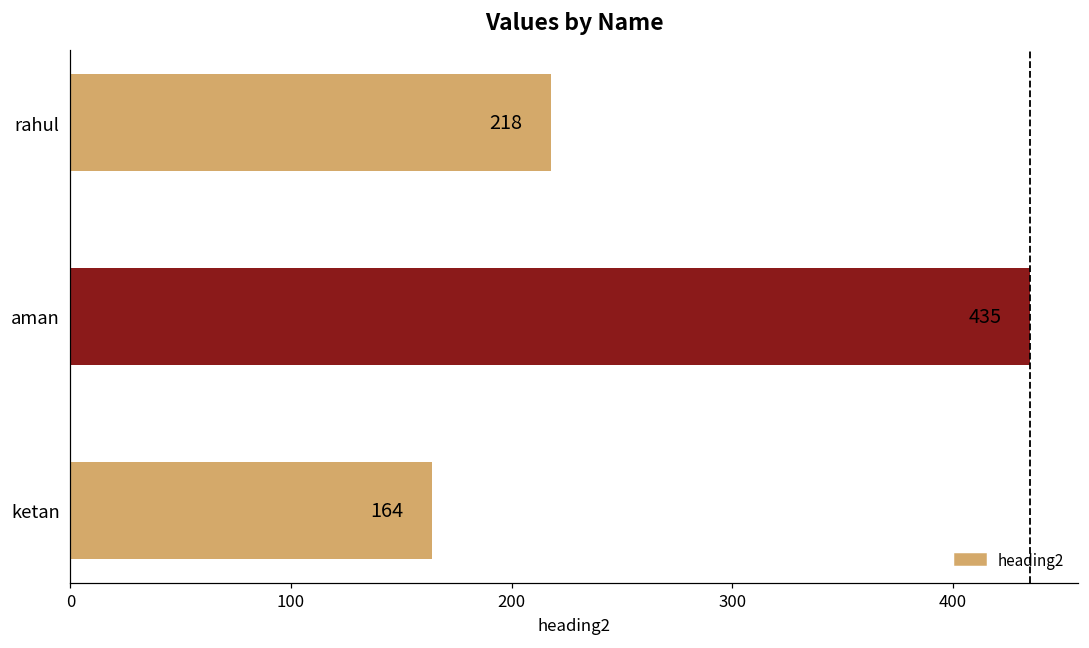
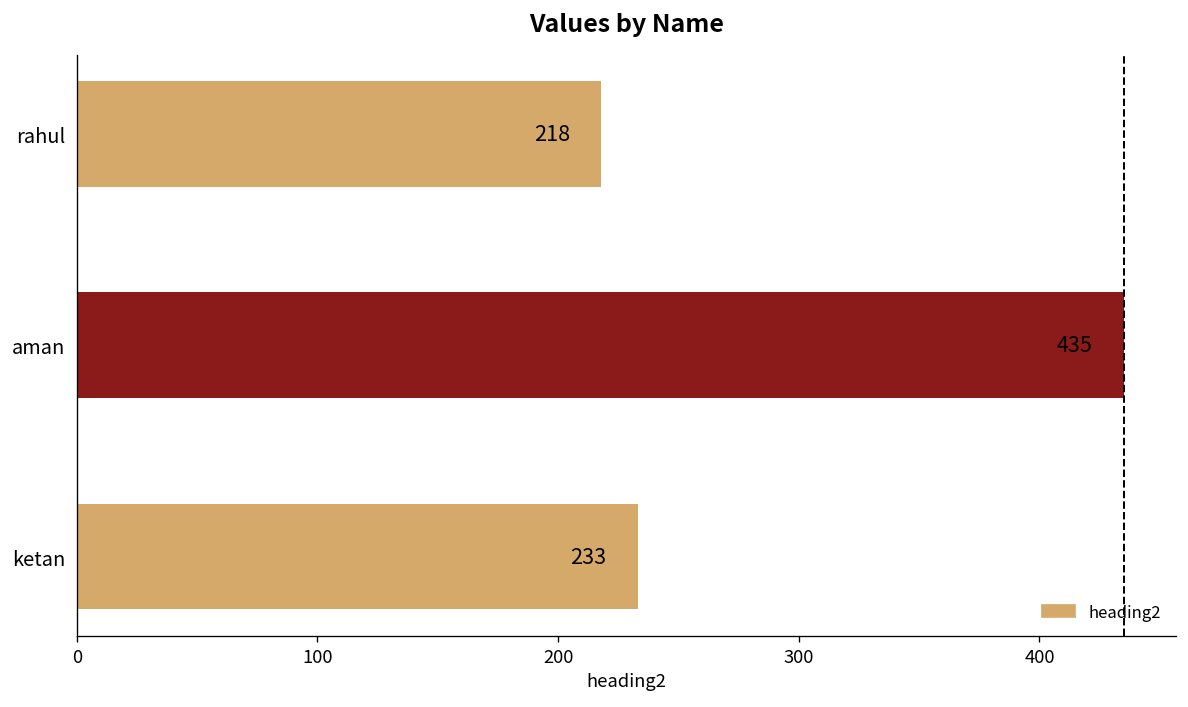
  {
    "rahul": 218,
    "aman": 435,
-   "ketan": 164
+   "ketan": 233
  }
